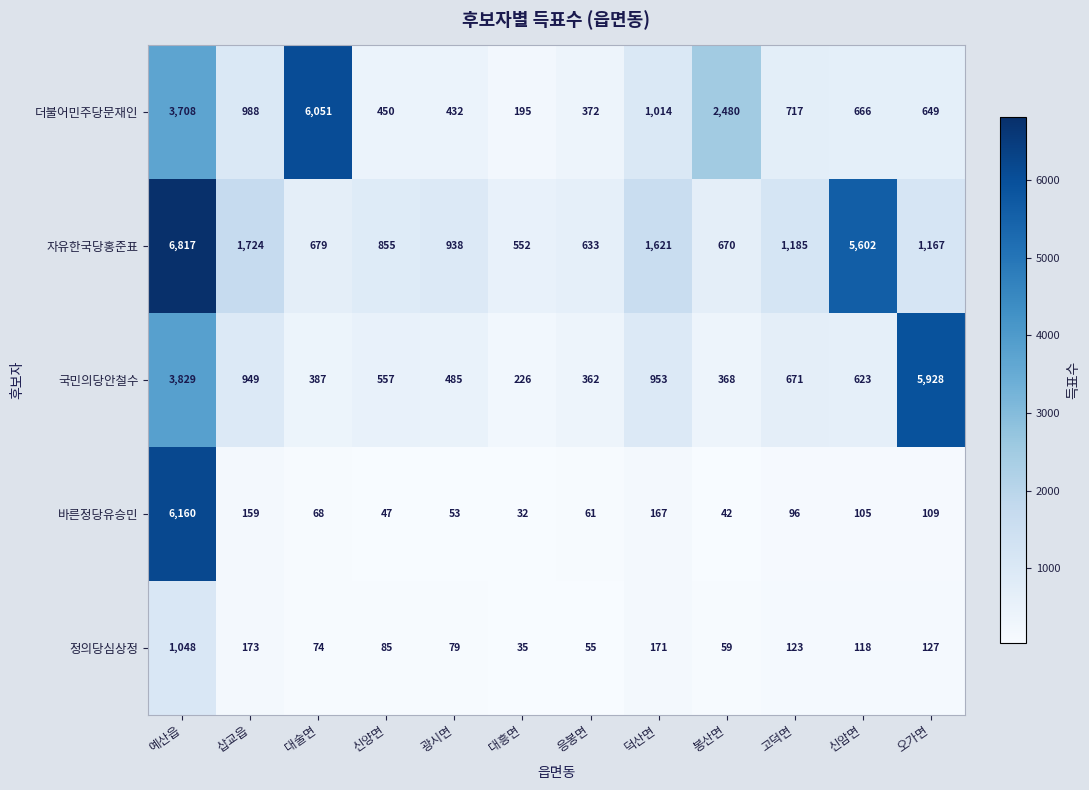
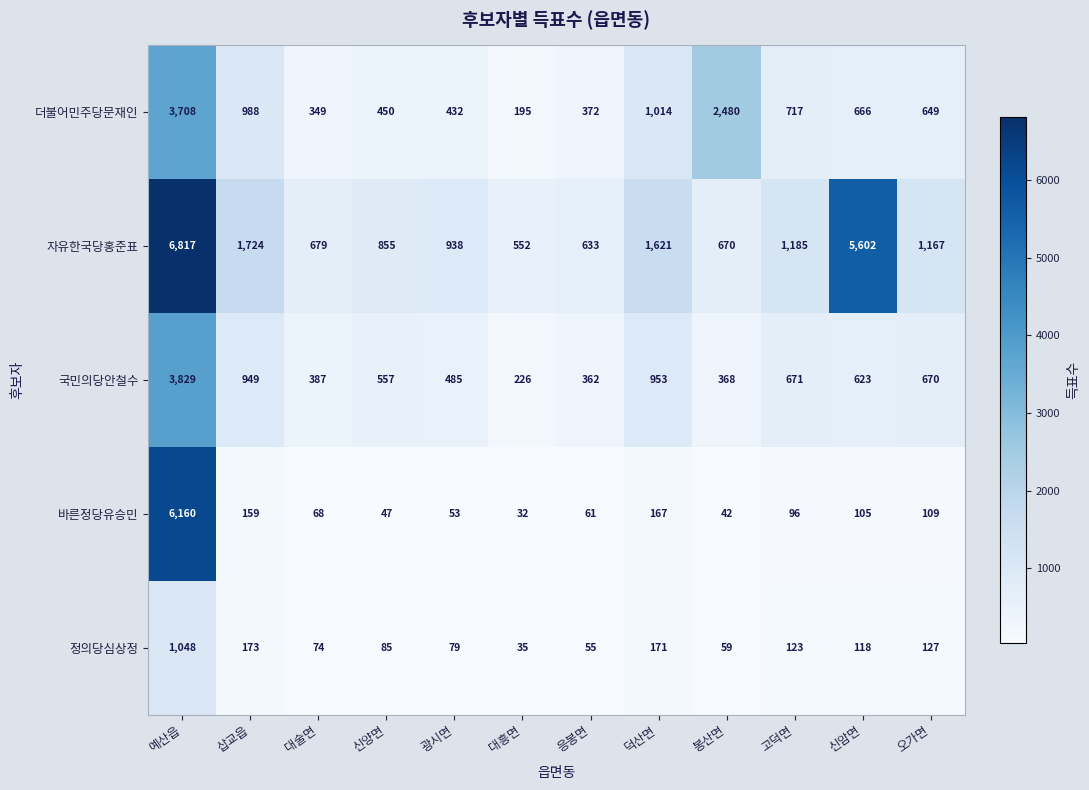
  {
    "더불어민주당문재인": {
      "예산읍": "3,708",
      "삽교읍": "988",
-     "대술면": "6,051",
+     "대술면": "349",
      "신양면": "450",
      "광시면": "432",
      "대흥면": "195",
      "응봉면": "372",
      "덕산면": "1,014",
      "봉산면": "2,480",
      "고덕면": "717",
      "신암면": "666",
      "오가면": "649"
    },
    "자유한국당홍준표": {
      "예산읍": "6,817",
      "삽교읍": "1,724",
      "대술면": "679",
      "신양면": "855",
      "광시면": "938",
      "대흥면": "552",
      "응봉면": "633",
      "덕산면": "1,621",
      "봉산면": "670",
      "고덕면": "1,185",
      "신암면": "5,602",
      "오가면": "1,167"
    },
    "국민의당안철수": {
      "예산읍": "3,829",
      "삽교읍": "949",
      "대술면": "387",
      "신양면": "557",
      "광시면": "485",
      "대흥면": "226",
      "응봉면": "362",
      "덕산면": "953",
      "봉산면": "368",
      "고덕면": "671",
      "신암면": "623",
-     "오가면": "5,928"
+     "오가면": "670"
    },
    "바른정당유승민": {
      "예산읍": "6,160",
      "삽교읍": "159",
      "대술면": "68",
      "신양면": "47",
      "광시면": "53",
      "대흥면": "32",
      "응봉면": "61",
      "덕산면": "167",
      "봉산면": "42",
      "고덕면": "96",
      "신암면": "105",
      "오가면": "109"
    },
    "정의당심상정": {
      "예산읍": "1,048",
      "삽교읍": "173",
      "대술면": "74",
      "신양면": "85",
      "광시면": "79",
      "대흥면": "35",
      "응봉면": "55",
      "덕산면": "171",
      "봉산면": "59",
      "고덕면": "123",
      "신암면": "118",
      "오가면": "127"
    }
  }
